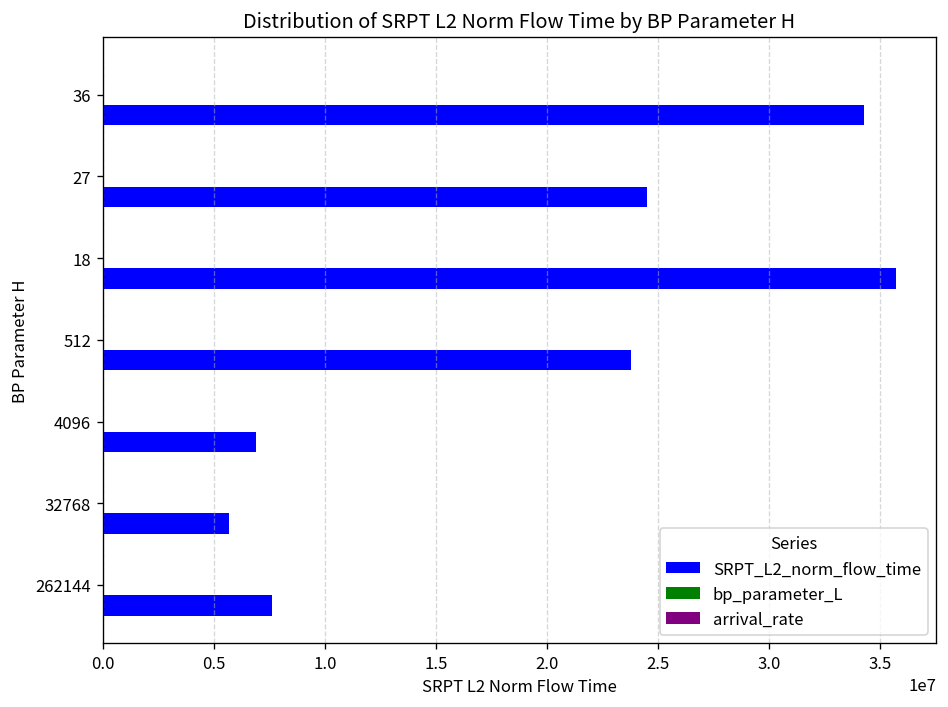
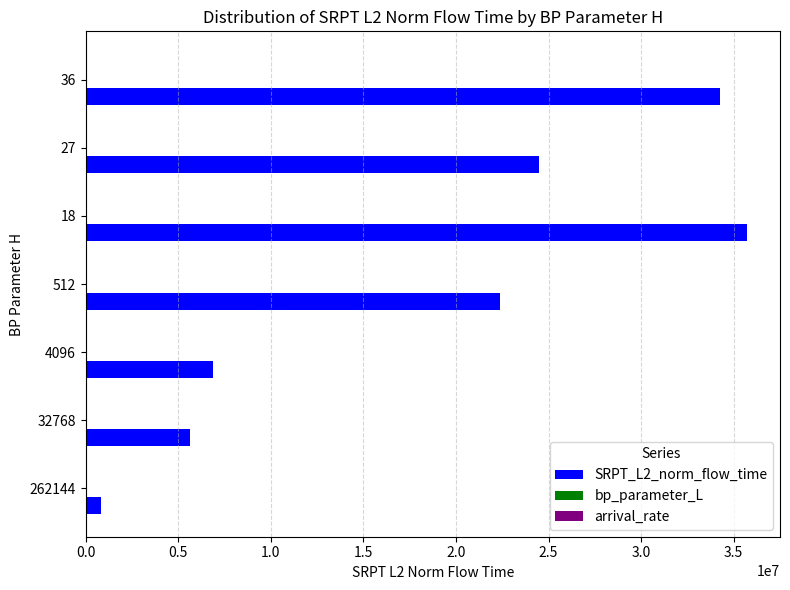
  {
    "SRPT_L2_norm_flow_time": {
      "36": 34300000,
      "27": 24500000,
      "18": 35700000,
-     "512": 23800000,
+     "512": 22400000,
      "4096": 6900000,
      "32768": 5700000,
-     "262144": 7600000
+     "262144": 900000
    }
  }
